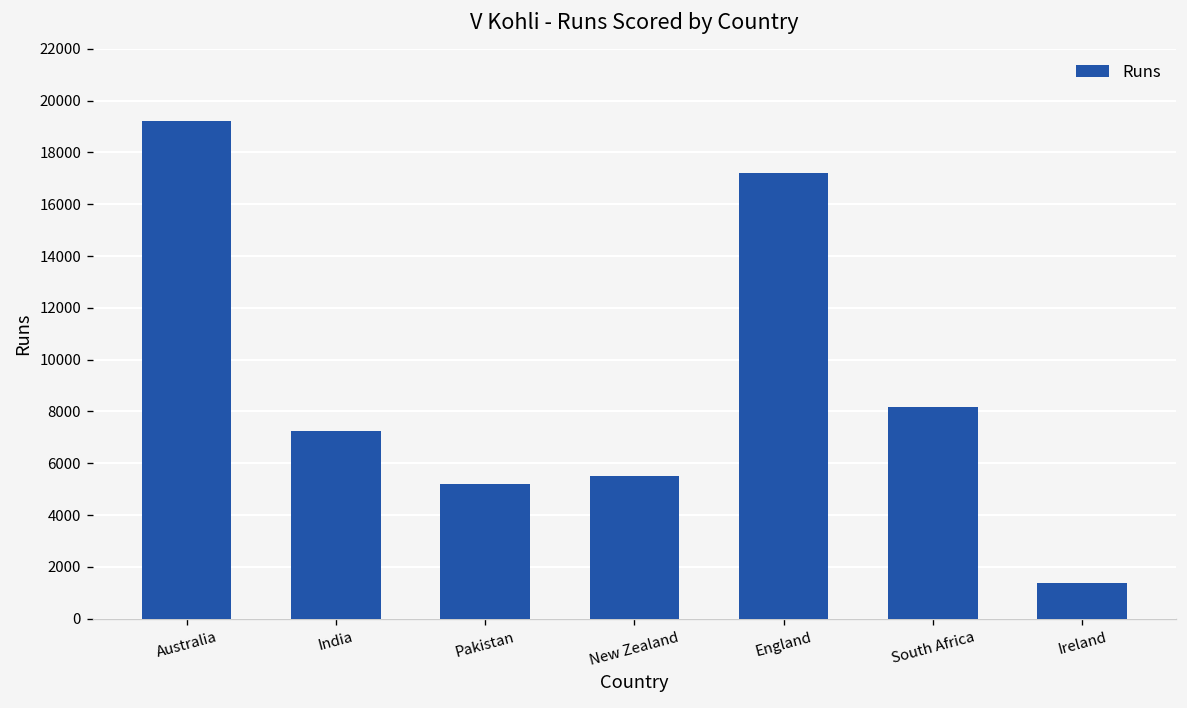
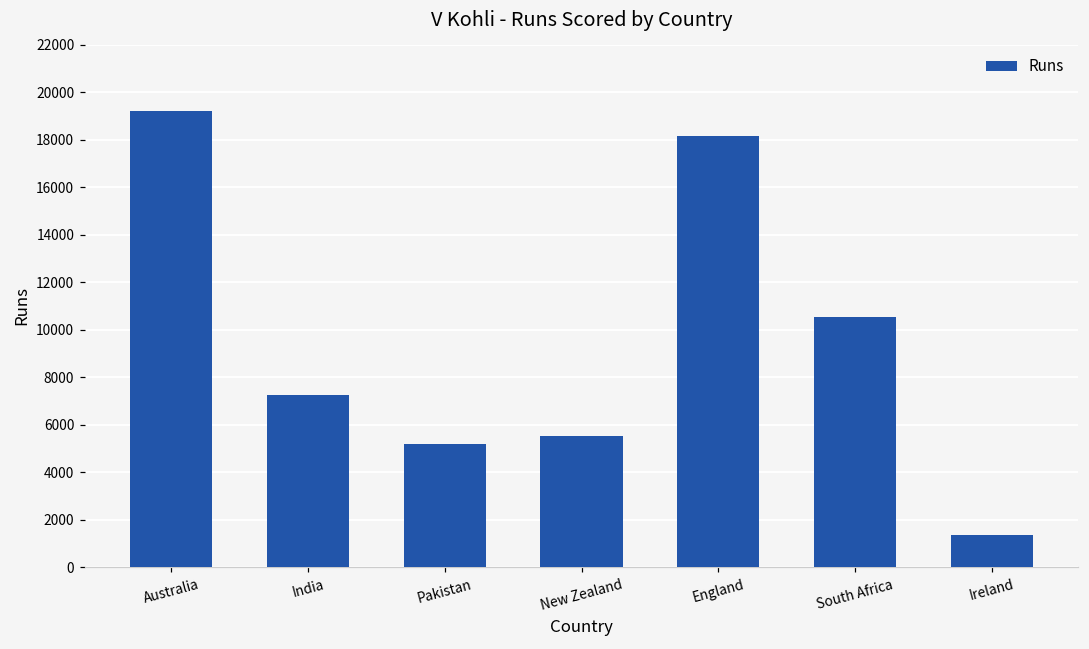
  {
    "Australia": 19200,
    "India": 7300,
    "Pakistan": 5200,
    "New Zealand": 5500,
-   "England": 17200,
-   "South Africa": 8200,
+   "England": 18100,
+   "South Africa": 10500,
    "Ireland": 1400
  }
